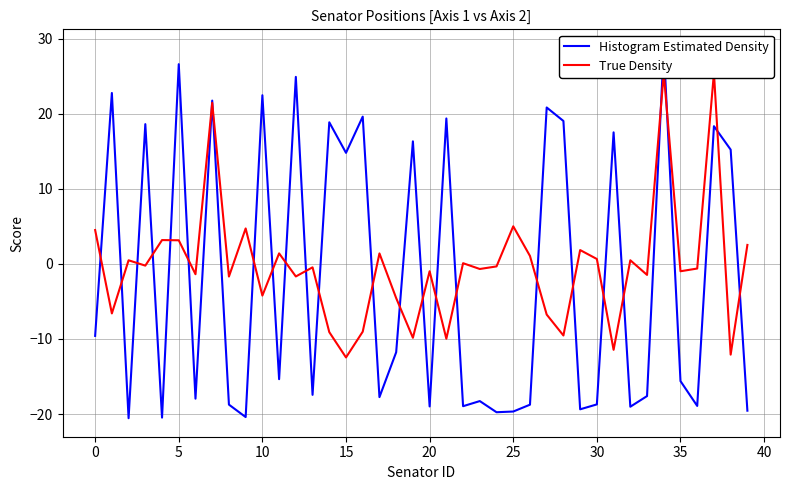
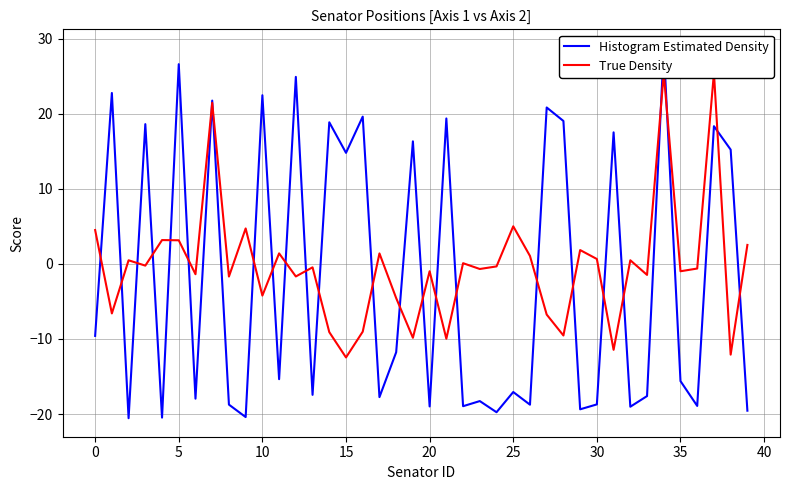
  {
    "Histogram Estimated Density": {
      "0": -10,
      "5": 27,
      "10": 22,
      "15": 15,
      "20": -19,
-     "25": -20,
+     "25": -17,
      "30": -19,
      "35": -16
    },
    "True Density": {
      "0": 5,
      "5": 3,
      "10": -4,
      "15": -12,
      "20": -1,
      "25": 5,
      "30": 1,
      "35": -1
    }
  }
